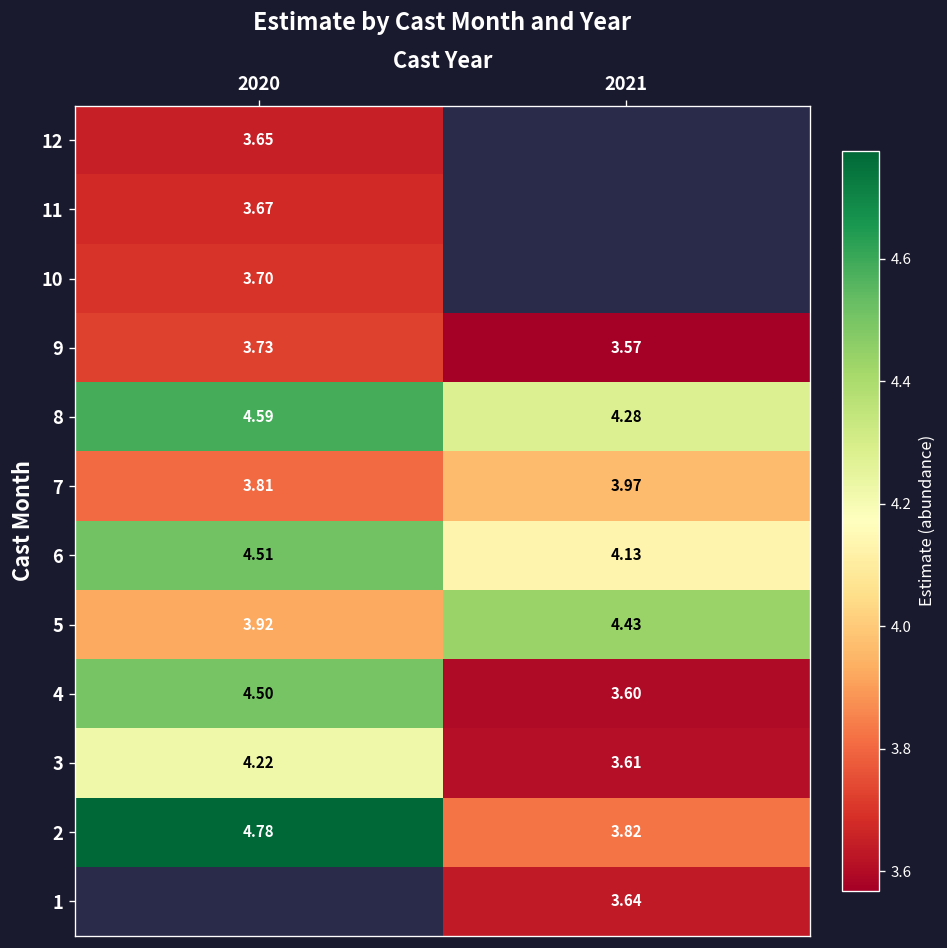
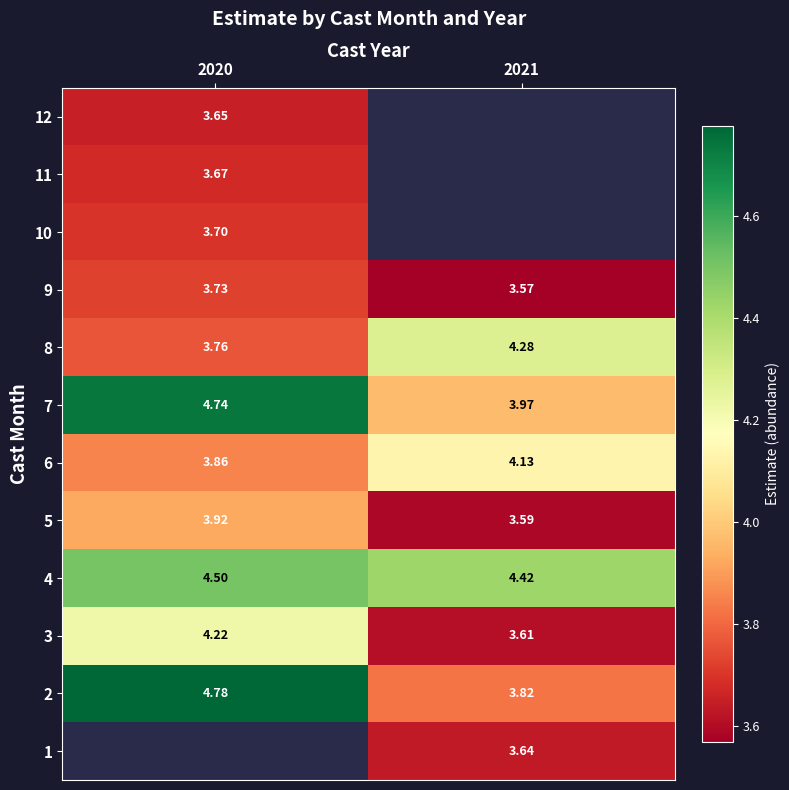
  {
    "12": {
      "2020": 3.65
    },
    "11": {
      "2020": 3.67
    },
    "10": {
      "2020": 3.70
    },
    "9": {
      "2020": 3.73,
      "2021": 3.57
    },
    "8": {
-     "2020": 4.59,
+     "2020": 3.76,
      "2021": 4.28
    },
    "7": {
-     "2020": 3.81,
+     "2020": 4.74,
      "2021": 3.97
    },
    "6": {
-     "2020": 4.51,
+     "2020": 3.86,
      "2021": 4.13
    },
    "5": {
      "2020": 3.92,
-     "2021": 4.43
+     "2021": 3.59
    },
    "4": {
      "2020": 4.50,
-     "2021": 3.60
+     "2021": 4.42
    },
    "3": {
      "2020": 4.22,
      "2021": 3.61
    },
    "2": {
      "2020": 4.78,
      "2021": 3.82
    },
    "1": {
      "2021": 3.64
    }
  }
